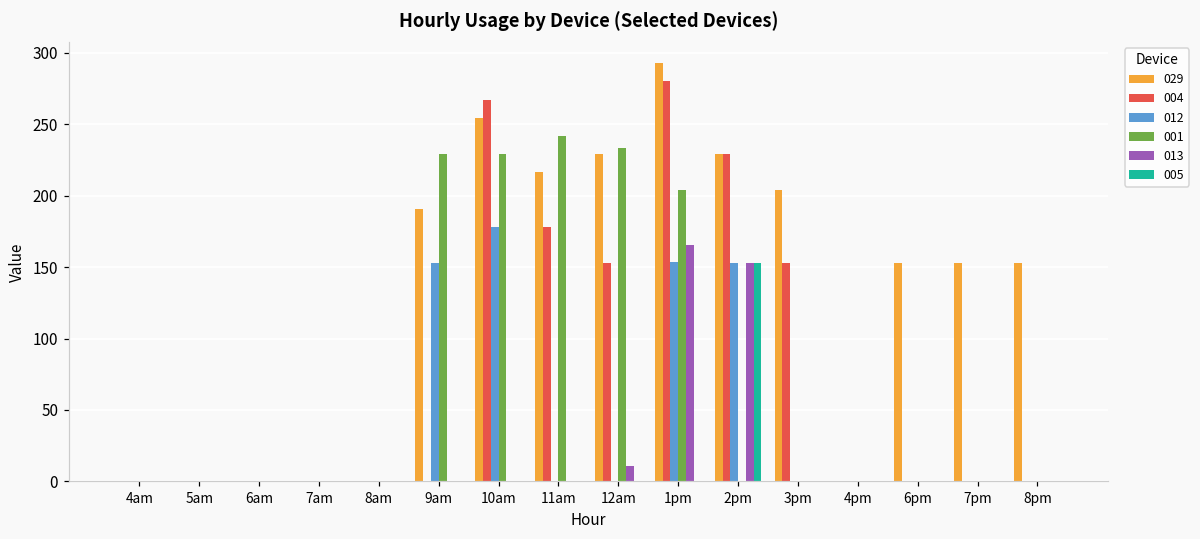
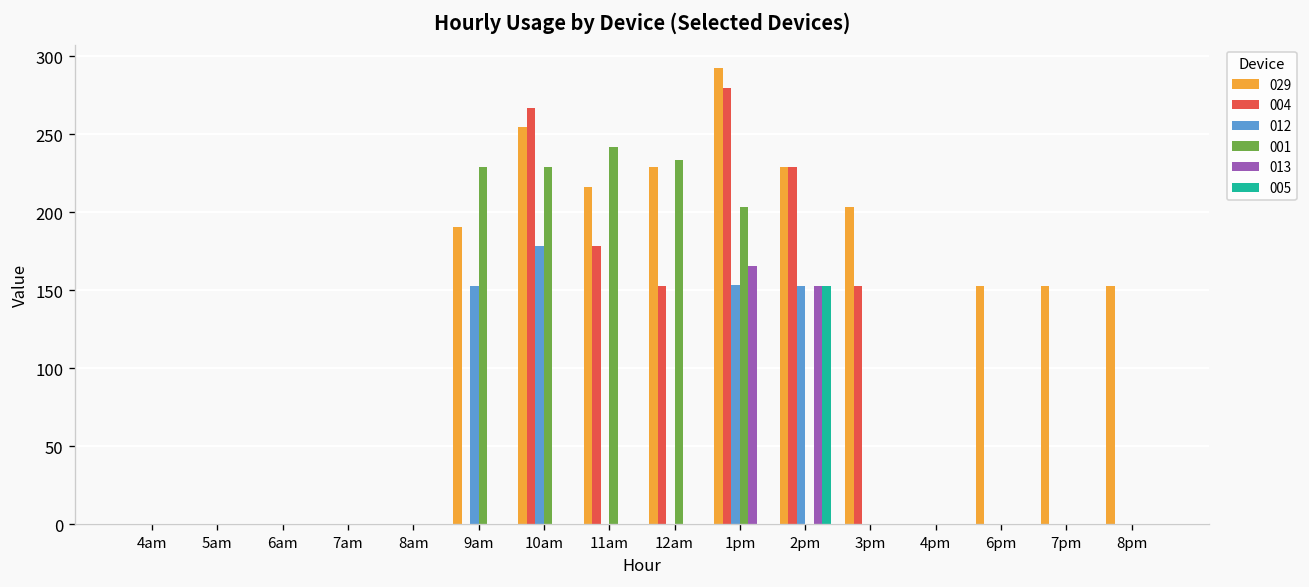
  {
    "029": {
      "4am": 0,
      "5am": 0,
      "6am": 0,
      "7am": 0,
      "8am": 0,
      "9am": 191,
      "10am": 254,
      "11am": 216,
      "12am": 229,
      "1pm": 293,
      "2pm": 229,
      "3pm": 204,
      "4pm": 0,
      "6pm": 153,
      "7pm": 153,
      "8pm": 153
    },
    "004": {
      "4am": 0,
      "5am": 0,
      "6am": 0,
      "7am": 0,
      "8am": 0,
      "9am": 0,
      "10am": 267,
      "11am": 178,
      "12am": 153,
      "1pm": 280,
      "2pm": 229,
      "3pm": 153,
      "4pm": 0,
      "6pm": 0,
      "7pm": 0,
      "8pm": 0
    },
    "012": {
      "4am": 0,
      "5am": 0,
      "6am": 0,
      "7am": 0,
      "8am": 0,
      "9am": 153,
      "10am": 178,
      "11am": 0,
      "12am": 0,
      "1pm": 153,
      "2pm": 153,
      "3pm": 0,
      "4pm": 0,
      "6pm": 0,
      "7pm": 0,
      "8pm": 0
    },
    "001": {
      "4am": 0,
      "5am": 0,
      "6am": 0,
      "7am": 0,
      "8am": 0,
      "9am": 229,
      "10am": 229,
      "11am": 242,
      "12am": 233,
      "1pm": 204,
      "2pm": 0,
      "3pm": 0,
      "4pm": 0,
      "6pm": 0,
      "7pm": 0,
      "8pm": 0
    },
    "013": {
      "4am": 0,
      "5am": 0,
      "6am": 0,
      "7am": 0,
      "8am": 0,
      "9am": 0,
      "10am": 0,
      "11am": 0,
-     "12am": 11,
+     "12am": 0,
      "1pm": 165,
      "2pm": 153,
      "3pm": 0,
      "4pm": 0,
      "6pm": 0,
      "7pm": 0,
      "8pm": 0
    },
    "005": {
      "4am": 0,
      "5am": 0,
      "6am": 0,
      "7am": 0,
      "8am": 0,
      "9am": 0,
      "10am": 0,
      "11am": 0,
      "12am": 0,
      "1pm": 0,
      "2pm": 153,
      "3pm": 0,
      "4pm": 0,
      "6pm": 0,
      "7pm": 0,
      "8pm": 0
    }
  }
